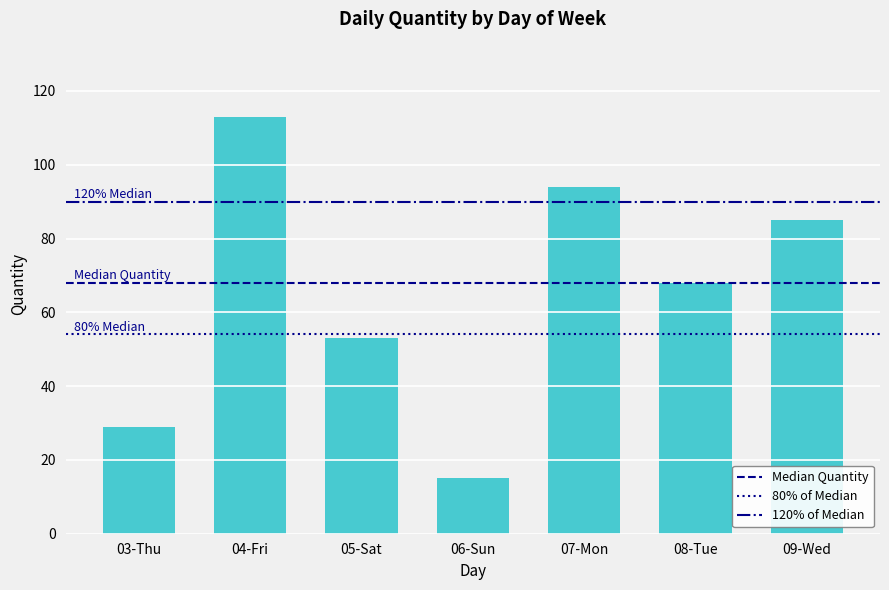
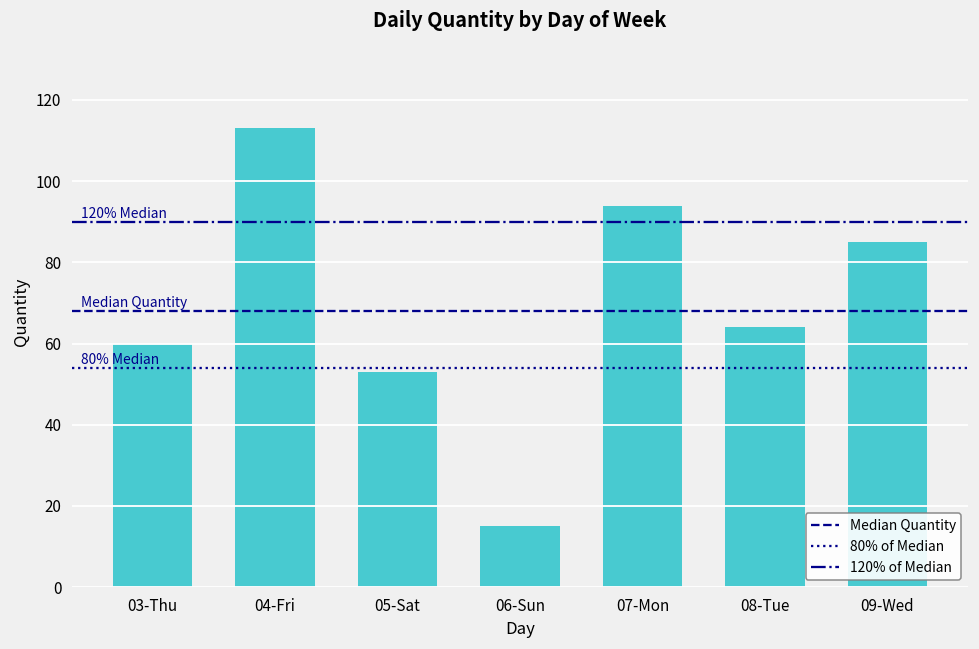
  {
-   "03-Thu": 29,
+   "03-Thu": 60,
    "04-Fri": 113,
    "05-Sat": 53,
    "06-Sun": 15,
    "07-Mon": 94,
-   "08-Tue": 68,
+   "08-Tue": 64,
    "09-Wed": 85
  }
